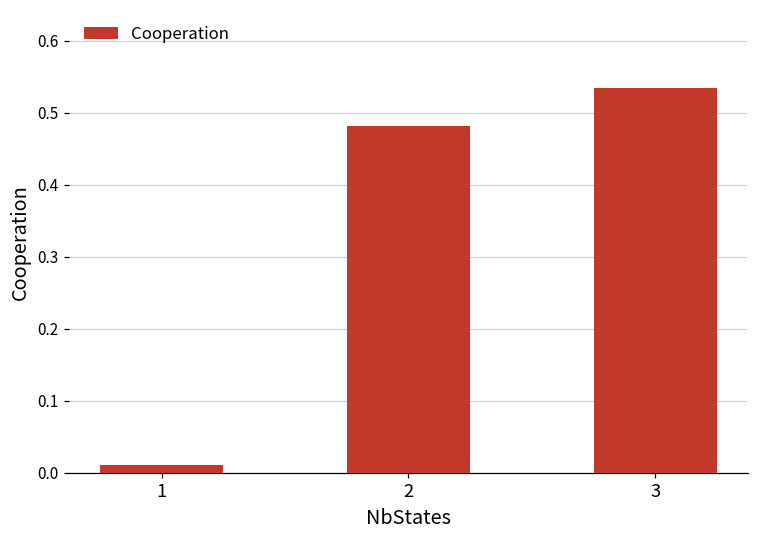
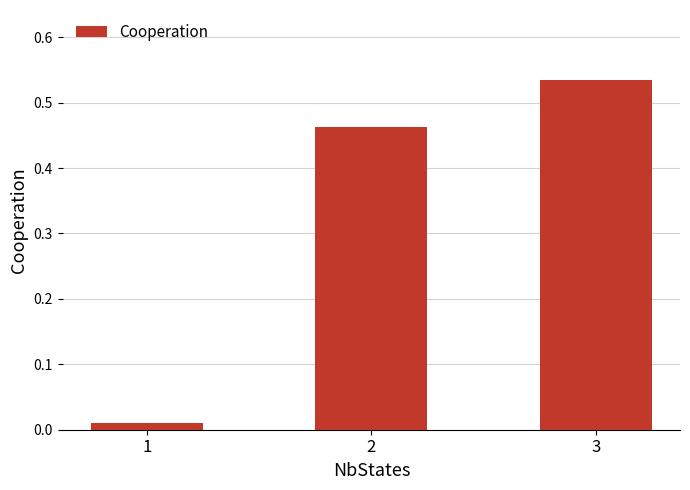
  {
    "1": 0.01,
-   "2": 0.48,
+   "2": 0.46,
    "3": 0.53
  }
